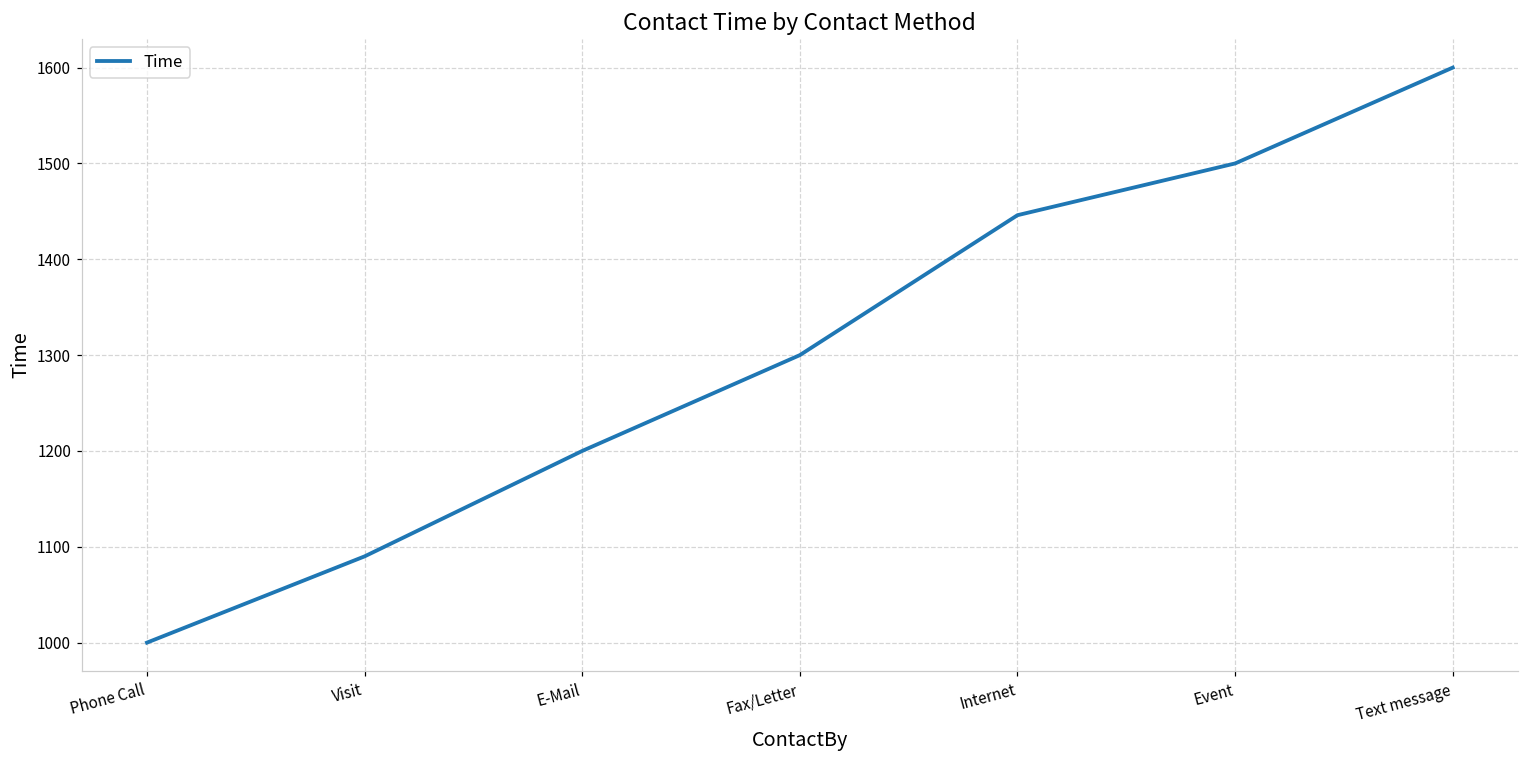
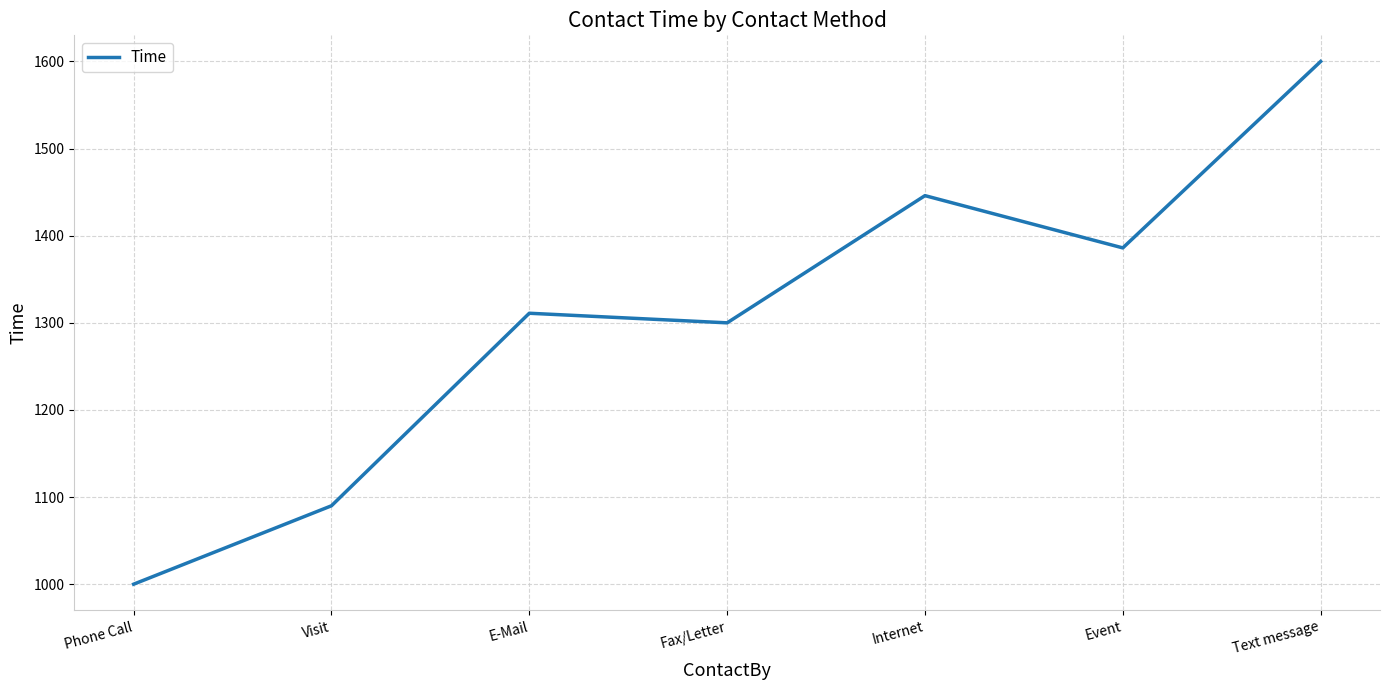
  {
    "Phone Call": 1000,
    "Visit": 1090,
-   "E-Mail": 1200,
+   "E-Mail": 1310,
    "Fax/Letter": 1300,
    "Internet": 1450,
-   "Event": 1500,
+   "Event": 1390,
    "Text message": 1600
  }
